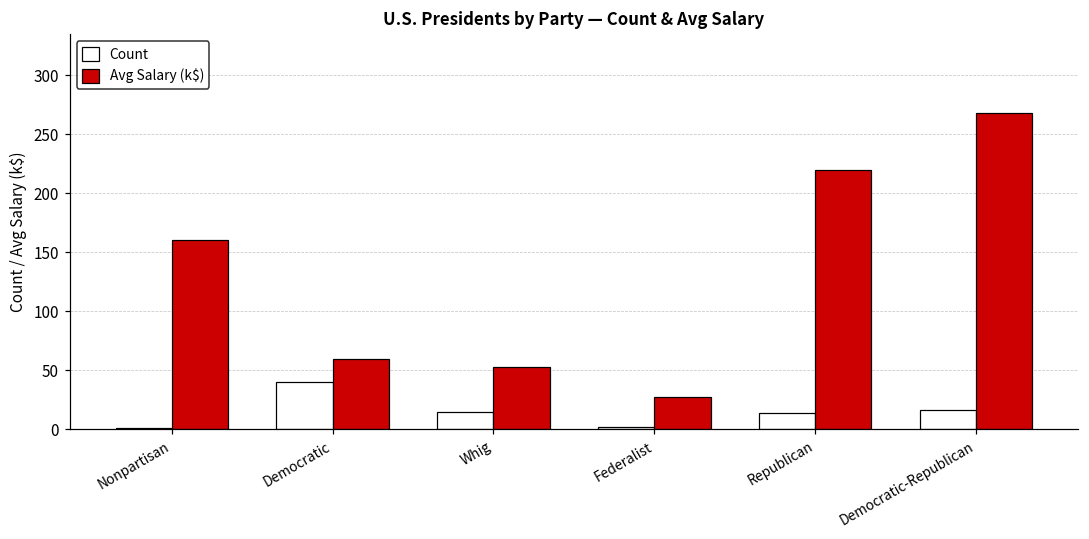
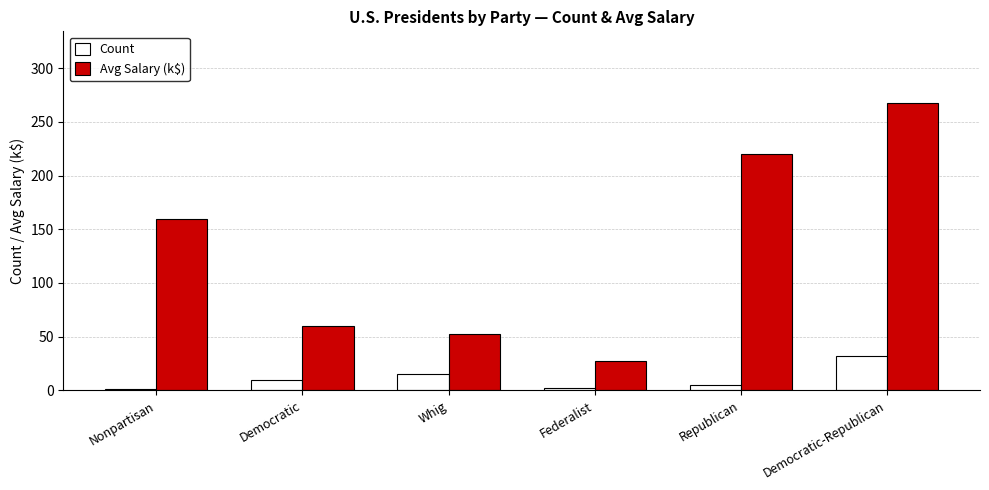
  {
    "Count": {
-     "Democratic": 40,
+     "Democratic": 10,
      "Whig": 15,
-     "Republican": 14,
-     "Democratic-Republican": 16
+     "Republican": 5,
+     "Democratic-Republican": 32
    },
    "Avg Salary (k$)": {
      "Nonpartisan": 160,
      "Democratic": 60,
      "Whig": 53,
      "Federalist": 28,
      "Republican": 220,
      "Democratic-Republican": 268
    }
  }
